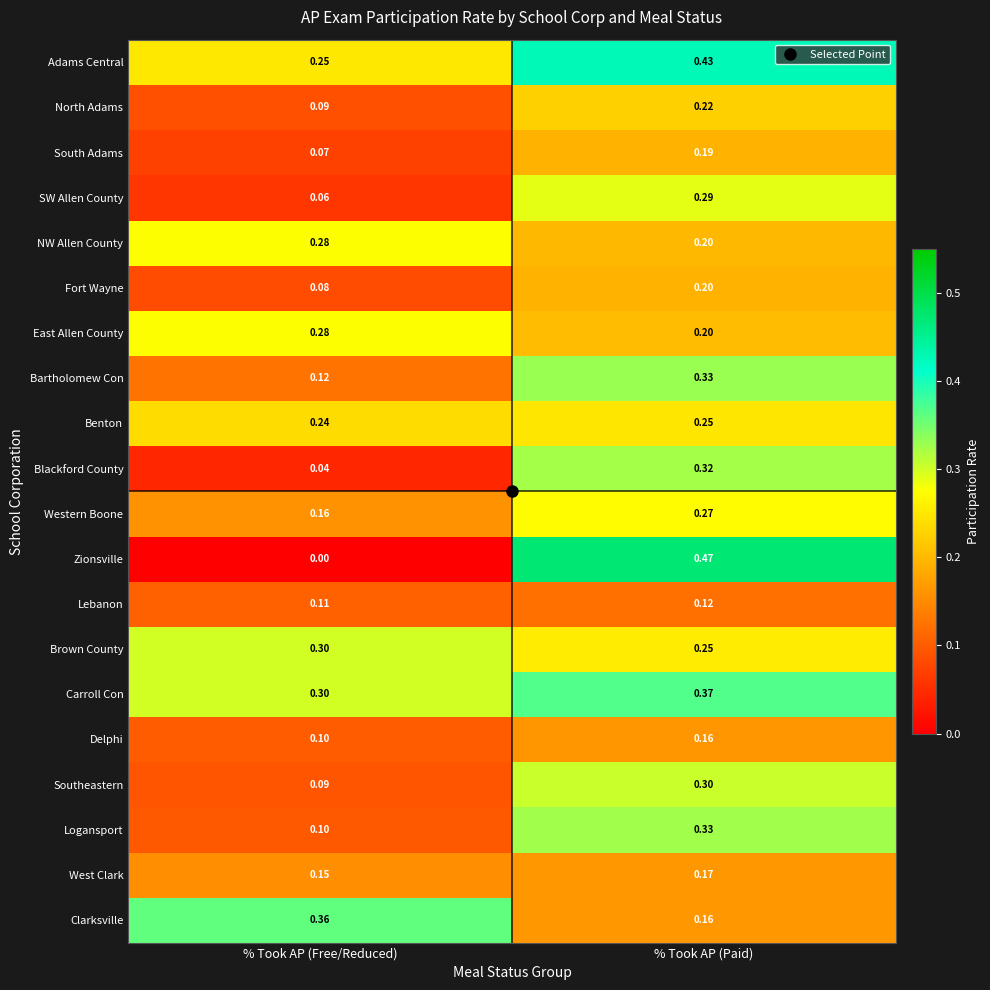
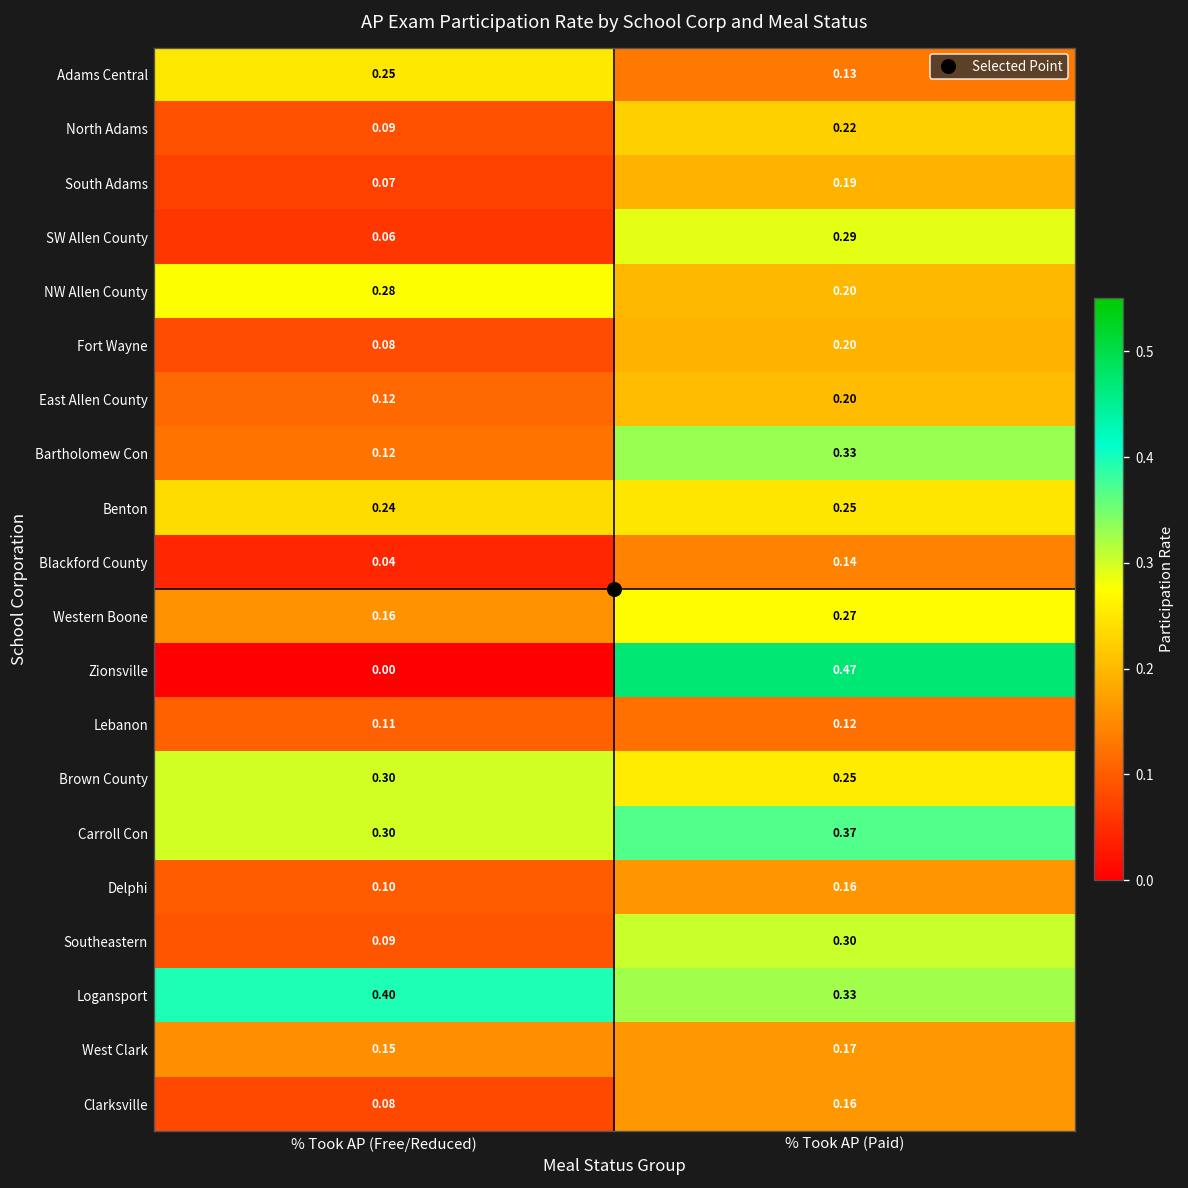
  {
    "Adams Central": {
      "% Took AP (Free/Reduced)": 0.25,
-     "% Took AP (Paid)": 0.43
+     "% Took AP (Paid)": 0.13
    },
    "North Adams": {
      "% Took AP (Free/Reduced)": 0.09,
      "% Took AP (Paid)": 0.22
    },
    "South Adams": {
      "% Took AP (Free/Reduced)": 0.07,
      "% Took AP (Paid)": 0.19
    },
    "SW Allen County": {
      "% Took AP (Free/Reduced)": 0.06,
      "% Took AP (Paid)": 0.29
    },
    "NW Allen County": {
      "% Took AP (Free/Reduced)": 0.28,
      "% Took AP (Paid)": 0.20
    },
    "Fort Wayne": {
      "% Took AP (Free/Reduced)": 0.08,
      "% Took AP (Paid)": 0.20
    },
    "East Allen County": {
-     "% Took AP (Free/Reduced)": 0.28,
+     "% Took AP (Free/Reduced)": 0.12,
      "% Took AP (Paid)": 0.20
    },
    "Bartholomew Con": {
      "% Took AP (Free/Reduced)": 0.12,
      "% Took AP (Paid)": 0.33
    },
    "Benton": {
      "% Took AP (Free/Reduced)": 0.24,
      "% Took AP (Paid)": 0.25
    },
    "Blackford County": {
      "% Took AP (Free/Reduced)": 0.04,
-     "% Took AP (Paid)": 0.32
+     "% Took AP (Paid)": 0.14
    },
    "Western Boone": {
      "% Took AP (Free/Reduced)": 0.16,
      "% Took AP (Paid)": 0.27
    },
    "Zionsville": {
      "% Took AP (Free/Reduced)": 0.00,
      "% Took AP (Paid)": 0.47
    },
    "Lebanon": {
      "% Took AP (Free/Reduced)": 0.11,
      "% Took AP (Paid)": 0.12
    },
    "Brown County": {
      "% Took AP (Free/Reduced)": 0.30,
      "% Took AP (Paid)": 0.25
    },
    "Carroll Con": {
      "% Took AP (Free/Reduced)": 0.30,
      "% Took AP (Paid)": 0.37
    },
    "Delphi": {
      "% Took AP (Free/Reduced)": 0.10,
      "% Took AP (Paid)": 0.16
    },
    "Southeastern": {
      "% Took AP (Free/Reduced)": 0.09,
      "% Took AP (Paid)": 0.30
    },
    "Logansport": {
-     "% Took AP (Free/Reduced)": 0.10,
+     "% Took AP (Free/Reduced)": 0.40,
      "% Took AP (Paid)": 0.33
    },
    "West Clark": {
      "% Took AP (Free/Reduced)": 0.15,
      "% Took AP (Paid)": 0.17
    },
    "Clarksville": {
-     "% Took AP (Free/Reduced)": 0.36,
+     "% Took AP (Free/Reduced)": 0.08,
      "% Took AP (Paid)": 0.16
    }
  }
